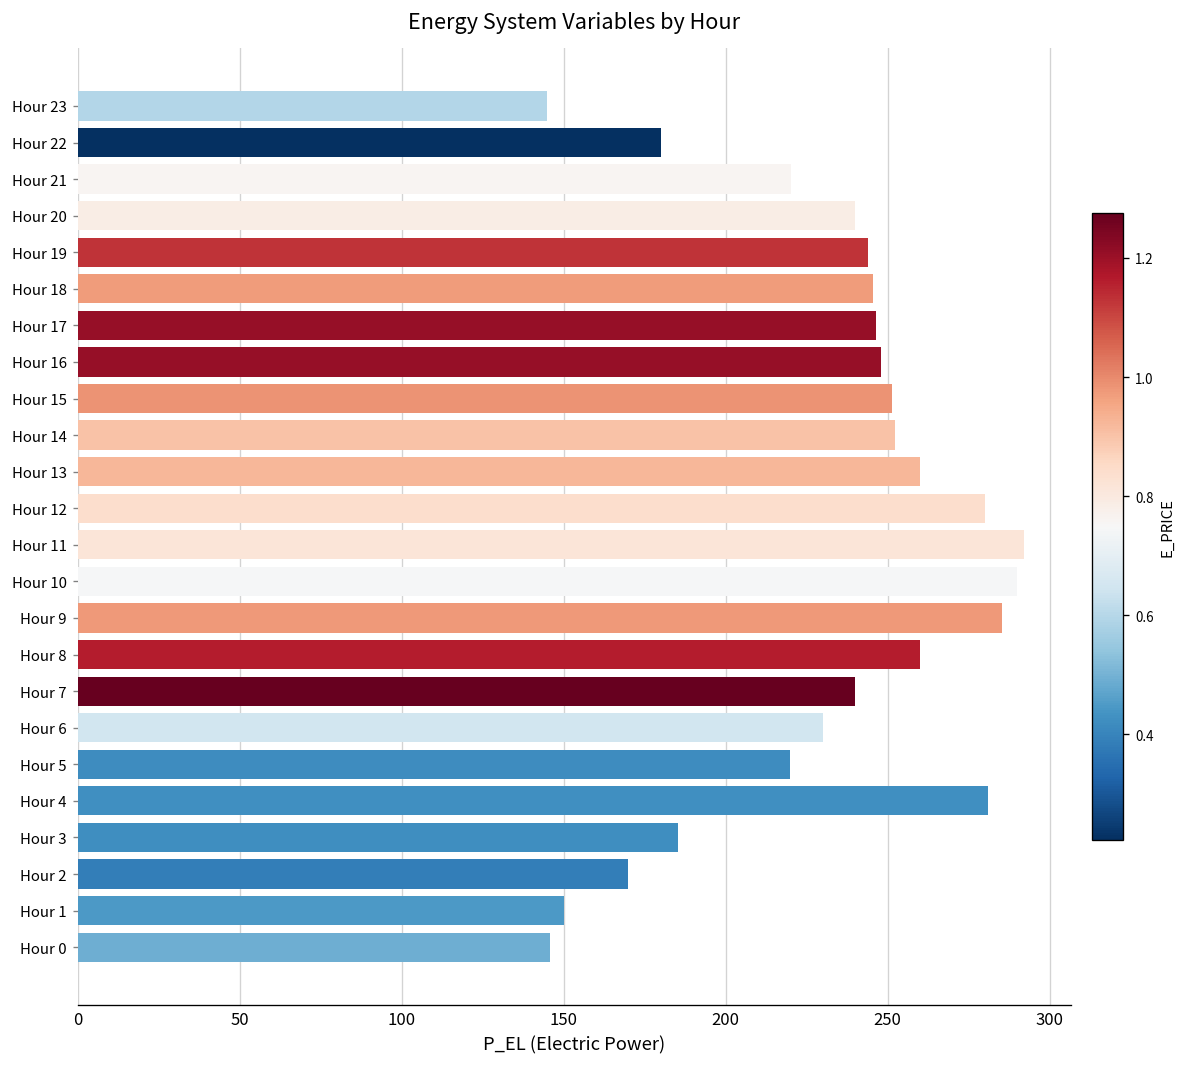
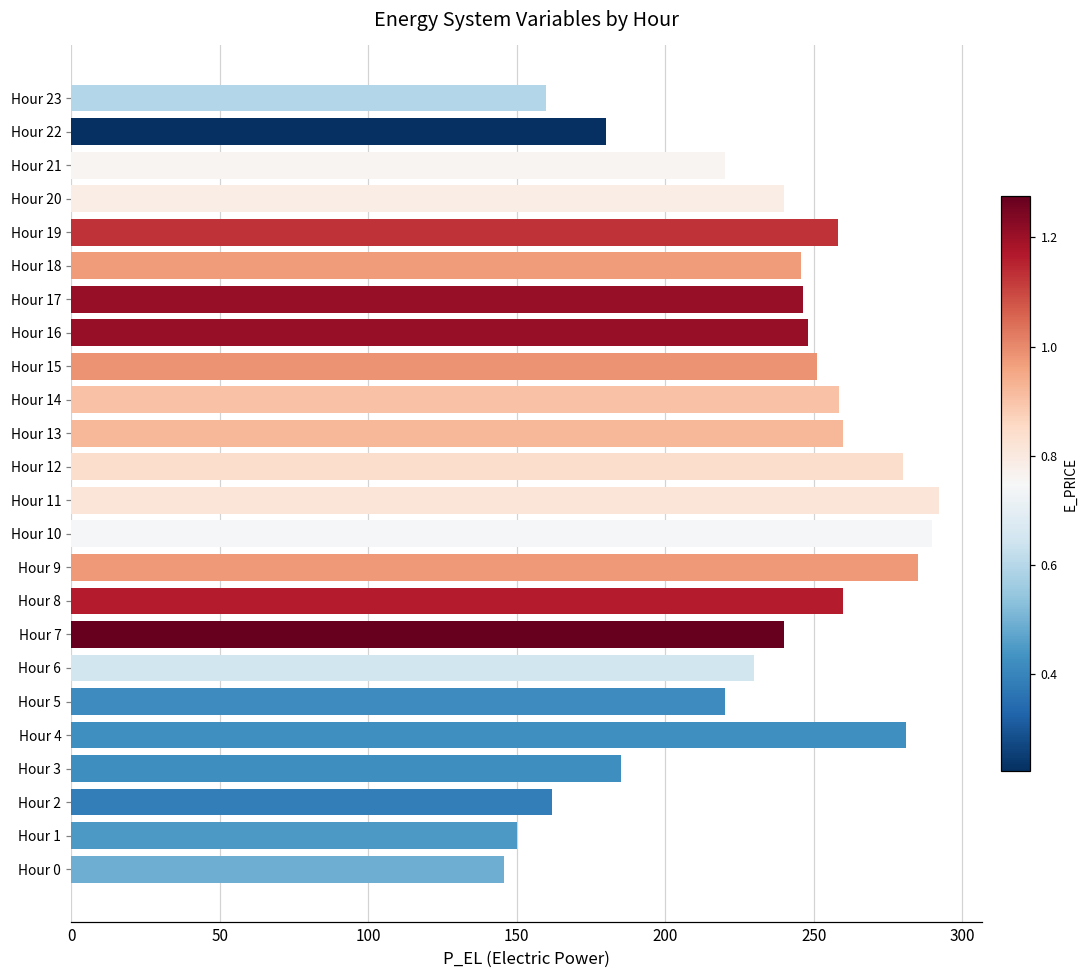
  {
-   "Hour 23": 145,
+   "Hour 23": 160,
    "Hour 22": 180,
    "Hour 21": 220,
    "Hour 20": 240,
-   "Hour 19": 244,
+   "Hour 19": 258,
    "Hour 18": 246,
    "Hour 17": 246,
    "Hour 16": 248,
    "Hour 15": 251,
-   "Hour 14": 252,
+   "Hour 14": 258,
    "Hour 13": 260,
    "Hour 12": 280,
    "Hour 11": 292,
    "Hour 10": 290,
    "Hour 9": 285,
    "Hour 8": 260,
    "Hour 7": 240,
    "Hour 6": 230,
    "Hour 5": 220,
    "Hour 4": 281,
    "Hour 3": 185,
-   "Hour 2": 170,
+   "Hour 2": 162,
    "Hour 1": 150,
    "Hour 0": 146
  }
